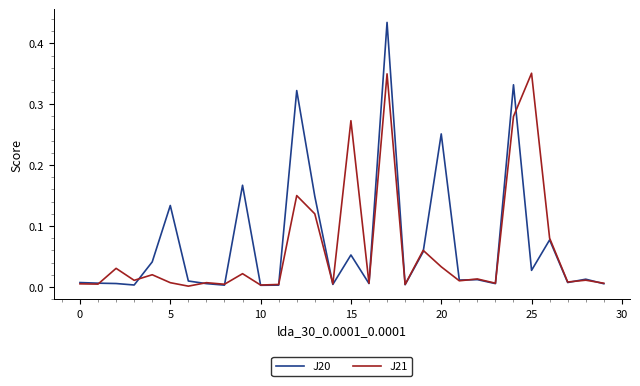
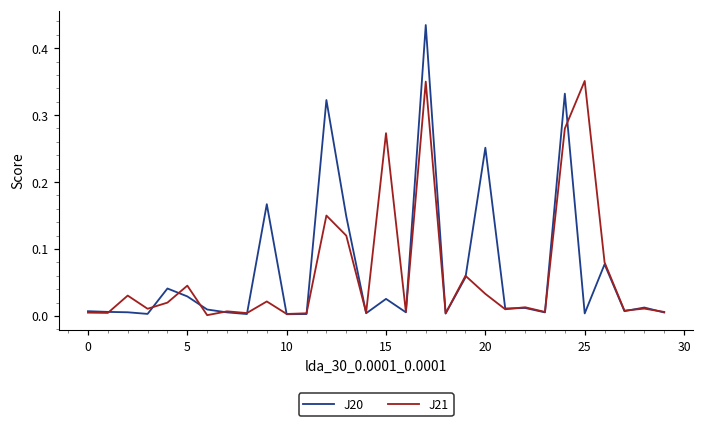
  {
    "J20": {
-     "5": 0.13,
-     "15": 0.05,
+     "5": 0.03,
+     "15": 0.03,
      "20": 0.25,
-     "25": 0.03
+     "25": 0.00
    },
    "J21": {
-     "5": 0.01,
+     "5": 0.05,
      "15": 0.27,
      "20": 0.03,
      "25": 0.35
    }
  }
